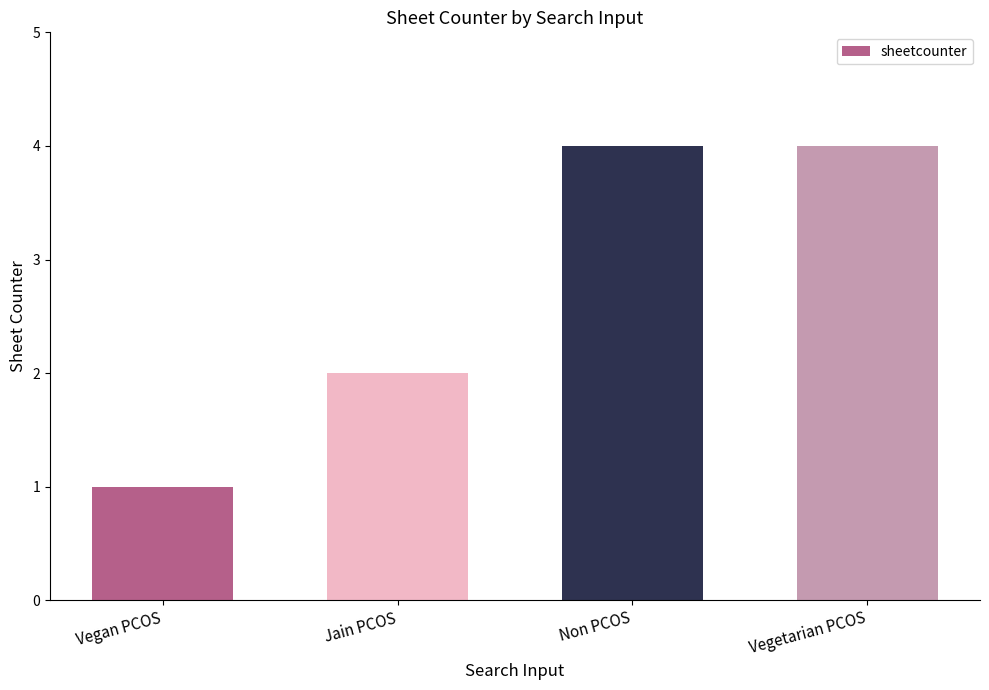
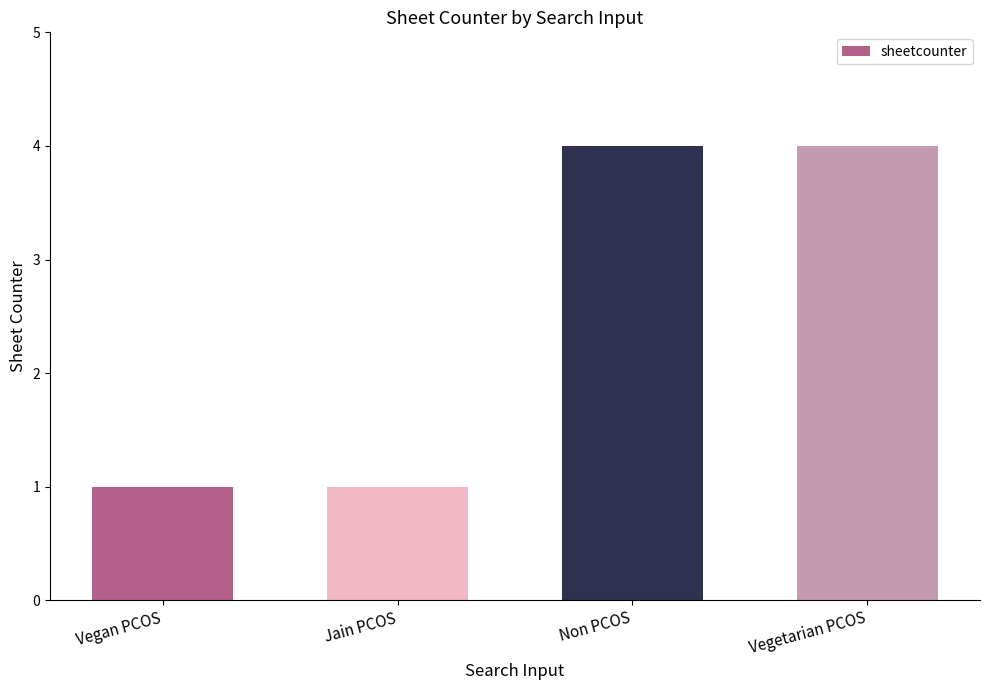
  {
    "Vegan PCOS": 1,
-   "Jain PCOS": 2,
+   "Jain PCOS": 1,
    "Non PCOS": 4,
    "Vegetarian PCOS": 4
  }
